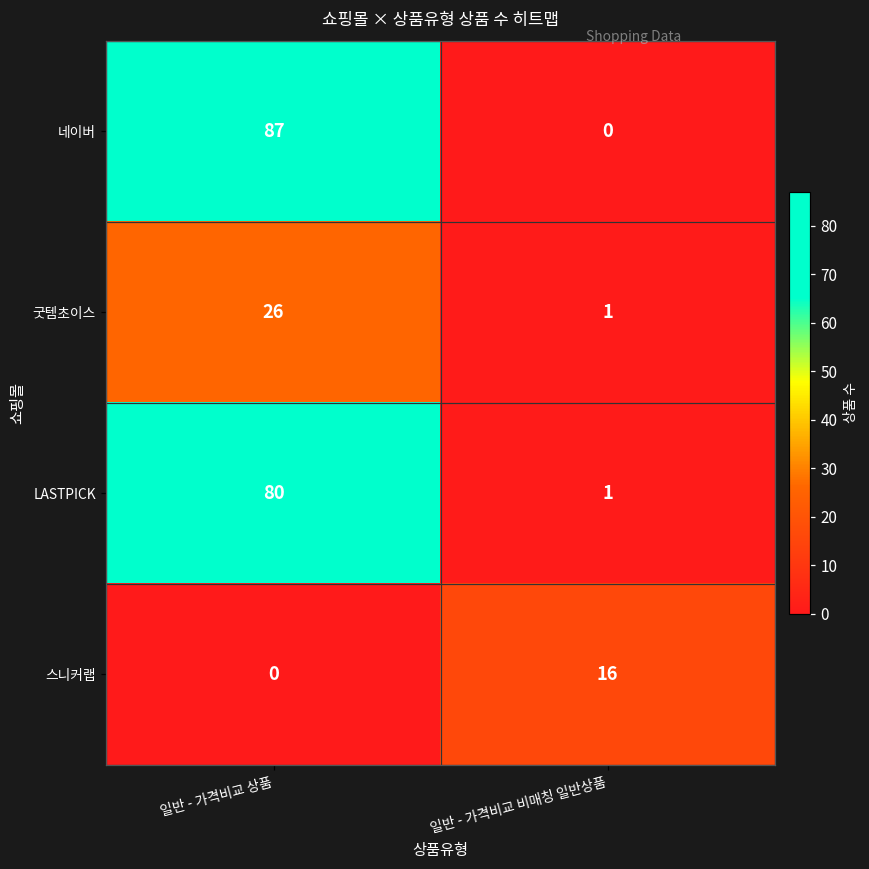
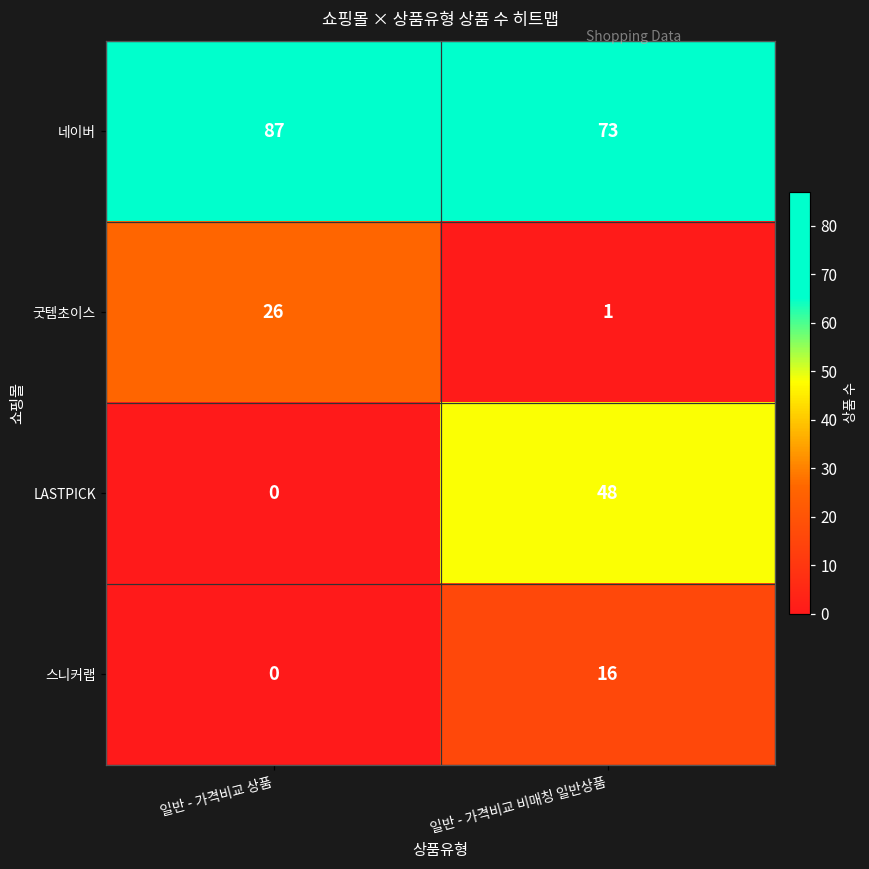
  {
    "네이버": {
      "일반 - 가격비교 상품": 87,
-     "일반 - 가격비교 비매칭 일반상품": 0
+     "일반 - 가격비교 비매칭 일반상품": 73
    },
    "굿템초이스": {
      "일반 - 가격비교 상품": 26,
      "일반 - 가격비교 비매칭 일반상품": 1
    },
    "LASTPICK": {
-     "일반 - 가격비교 상품": 80,
-     "일반 - 가격비교 비매칭 일반상품": 1
+     "일반 - 가격비교 상품": 0,
+     "일반 - 가격비교 비매칭 일반상품": 48
    },
    "스니커랩": {
      "일반 - 가격비교 상품": 0,
      "일반 - 가격비교 비매칭 일반상품": 16
    }
  }
